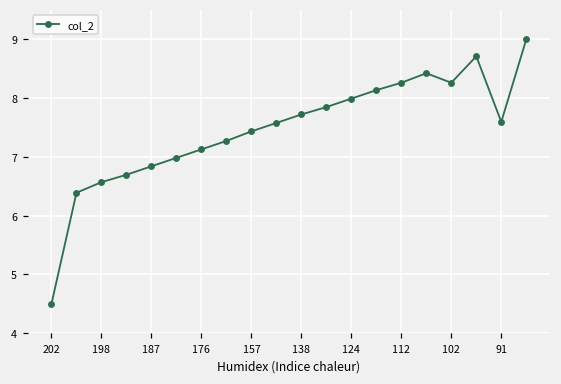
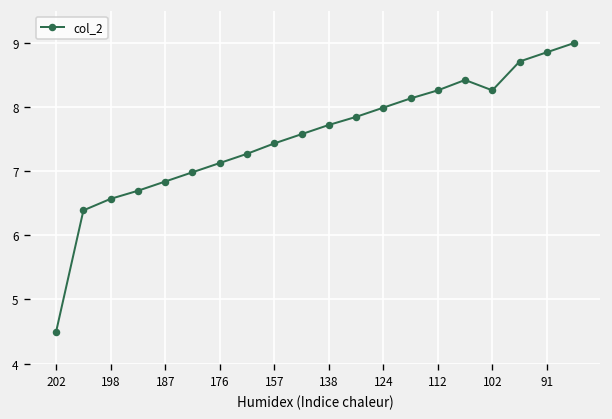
  {
    "202": 4.5,
    "198": 6.6,
    "187": 6.8,
    "176": 7.1,
    "157": 7.4,
    "138": 7.7,
    "124": 8.0,
    "112": 8.3,
    "102": 8.3,
-   "91": 7.6
+   "91": 8.9
  }
